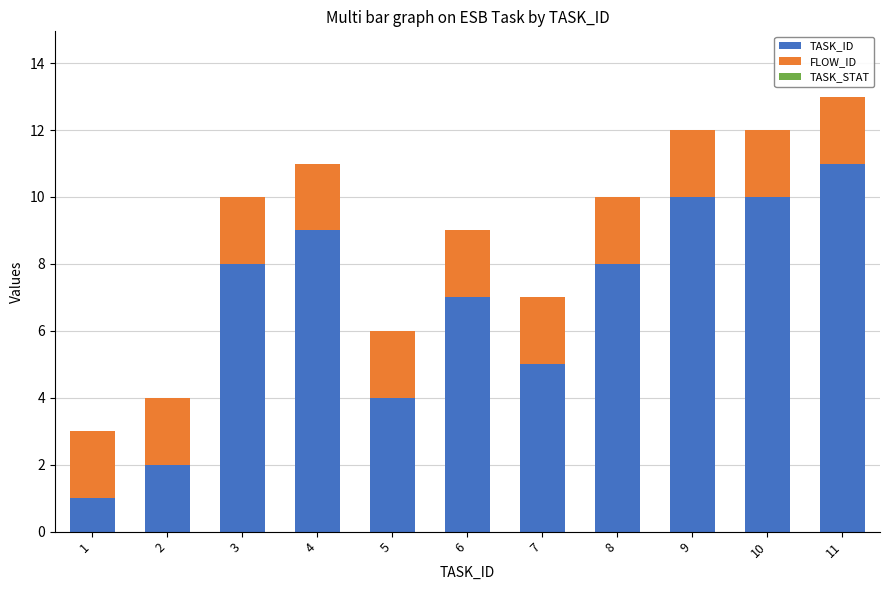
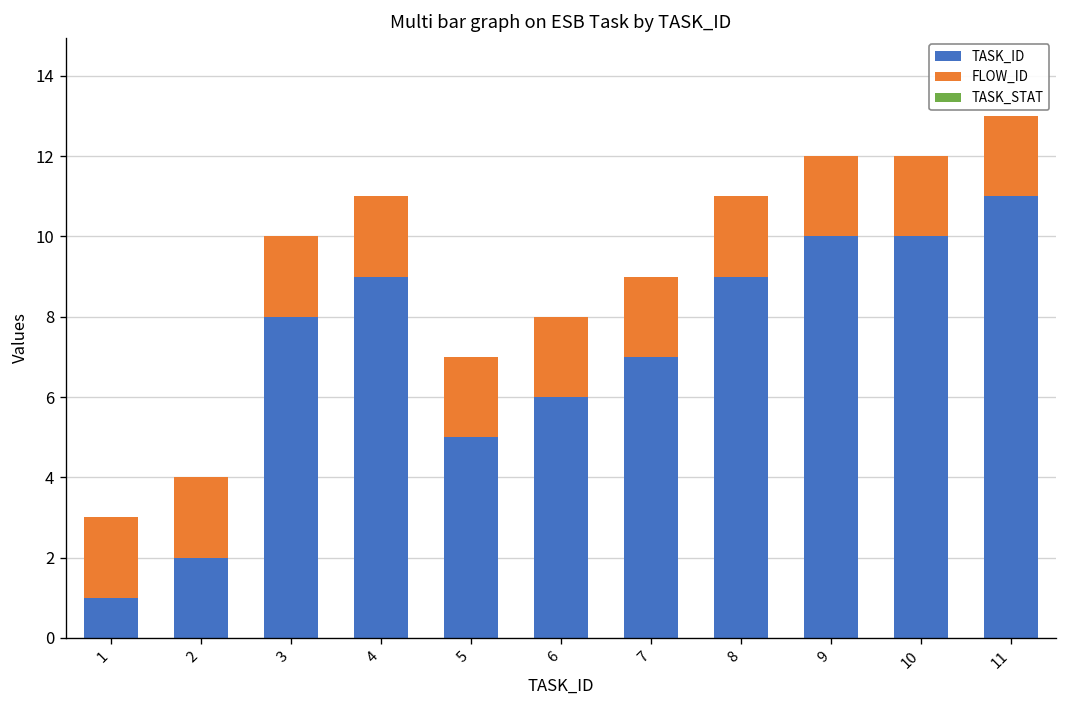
  {
    "TASK_ID": {
      "1": 1,
      "2": 2,
      "3": 8,
      "4": 9,
-     "5": 4,
-     "6": 7,
-     "7": 5,
-     "8": 8,
+     "5": 5,
+     "6": 6,
+     "7": 7,
+     "8": 9,
      "9": 10,
      "10": 10,
      "11": 11
    }
  }
